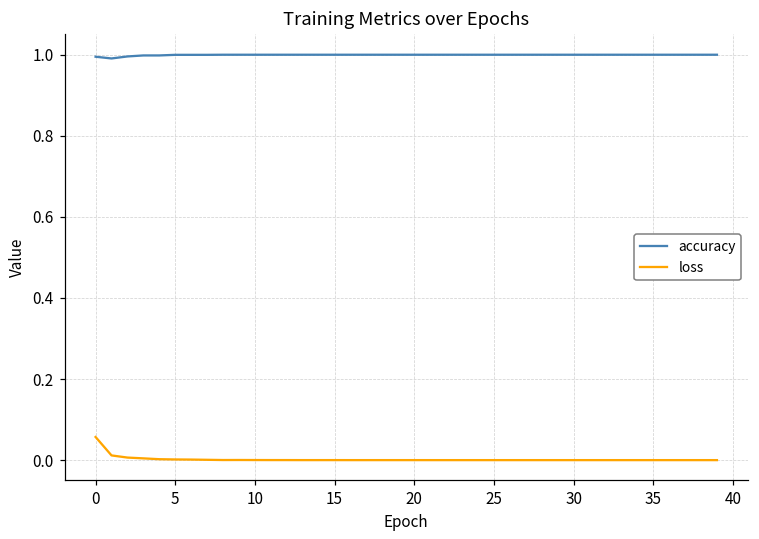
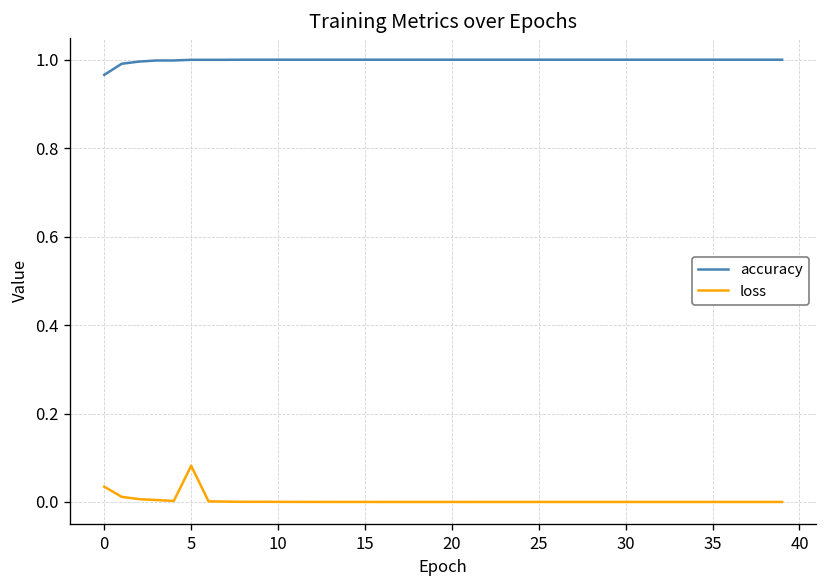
  {
    "accuracy": {
-     "0": 1.00,
+     "0": 0.97,
      "5": 1.00,
      "10": 1.00,
      "15": 1.00,
      "20": 1.00,
      "25": 1.00,
      "30": 1.00,
      "35": 1.00
    },
    "loss": {
-     "0": 0.06,
-     "5": 0.00,
+     "0": 0.03,
+     "5": 0.08,
      "10": 0.00,
      "15": 0.00,
      "20": 0.00,
      "25": 0.00,
      "30": 0.00,
      "35": 0.00
    }
  }
